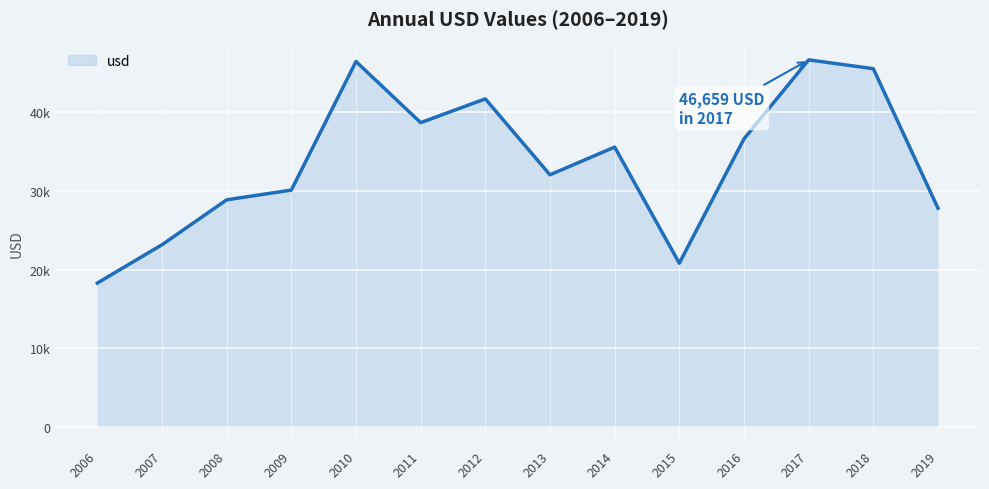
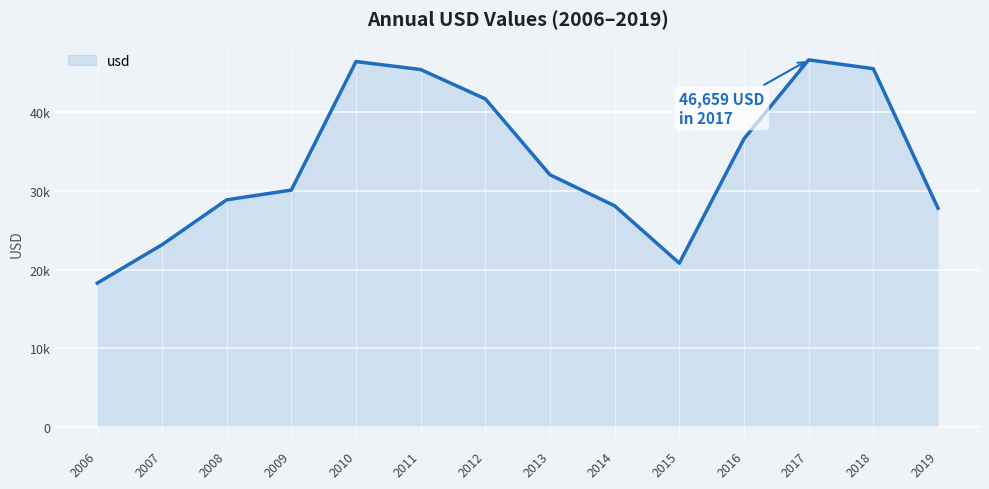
  {
    "2006": 18000,
    "2007": 23000,
    "2008": 29000,
    "2009": 30000,
    "2010": 46000,
-   "2011": 39000,
+   "2011": 45000,
    "2012": 42000,
    "2013": 32000,
-   "2014": 36000,
+   "2014": 28000,
    "2015": 21000,
    "2016": 37000,
    "2018": 46000,
    "2019": 28000
  }
